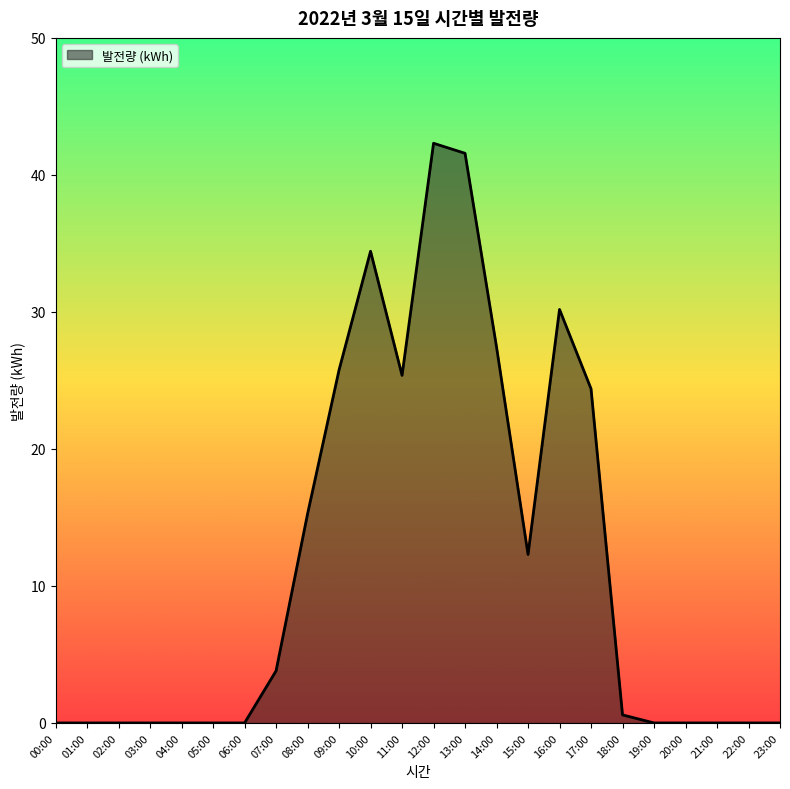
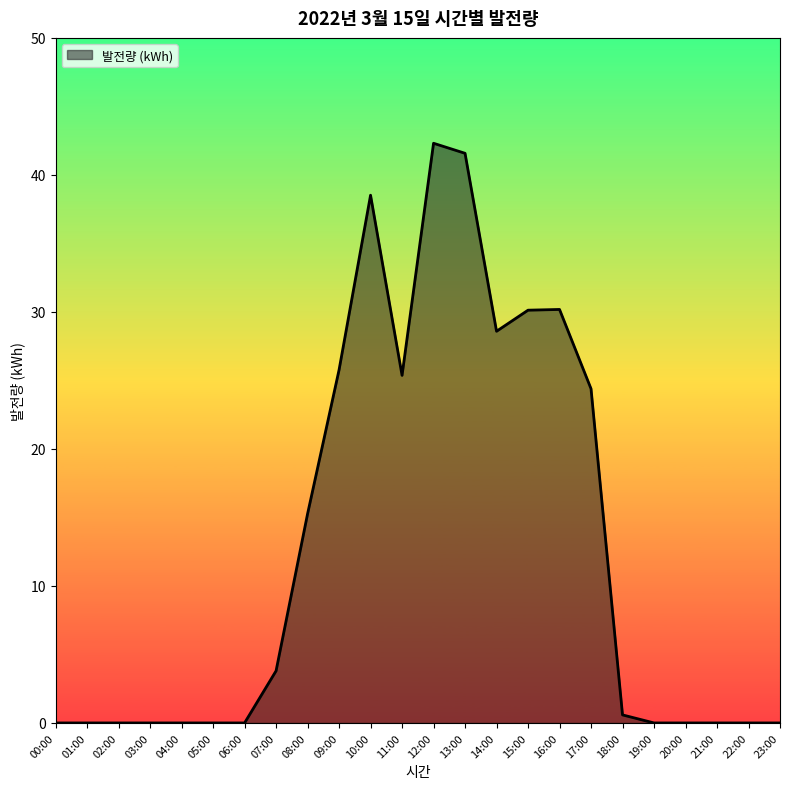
  {
    "00:00": 0.0,
    "01:00": 0.0,
    "02:00": 0.0,
    "03:00": 0.0,
    "04:00": 0.0,
    "05:00": 0.0,
    "06:00": 0.0,
    "07:00": 3.8,
    "08:00": 15.3,
    "09:00": 25.8,
-   "10:00": 34.4,
+   "10:00": 38.5,
    "11:00": 25.4,
    "12:00": 42.3,
    "13:00": 41.6,
-   "14:00": 27.4,
-   "15:00": 12.3,
+   "14:00": 28.6,
+   "15:00": 30.1,
    "16:00": 30.2,
    "17:00": 24.4,
    "18:00": 0.6,
    "19:00": 0.0,
    "20:00": 0.0,
    "21:00": 0.0,
    "22:00": 0.0,
    "23:00": 0.0
  }
